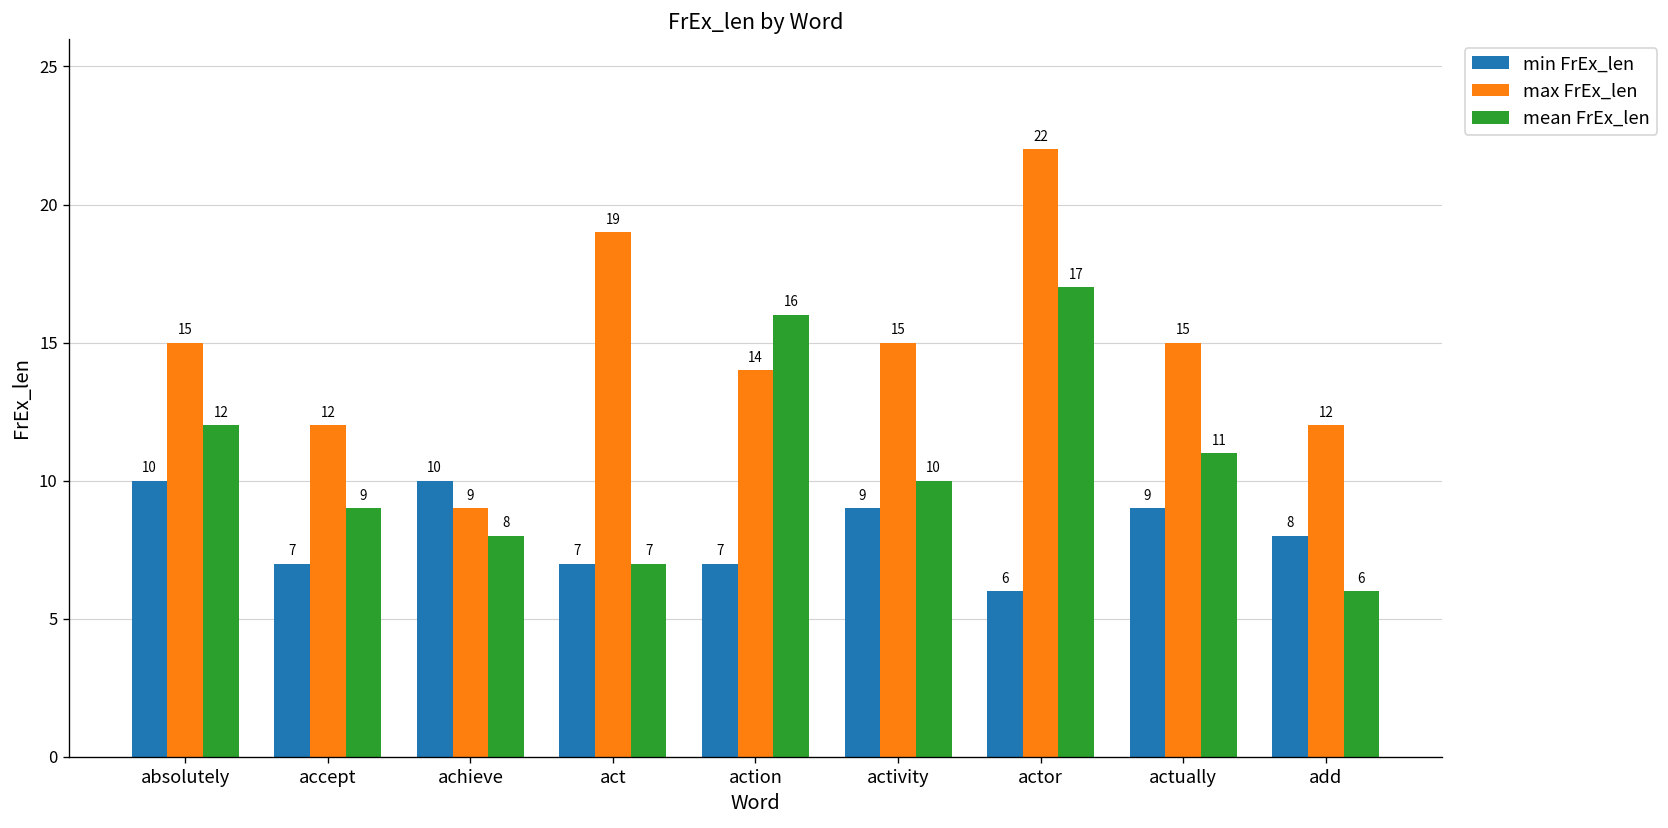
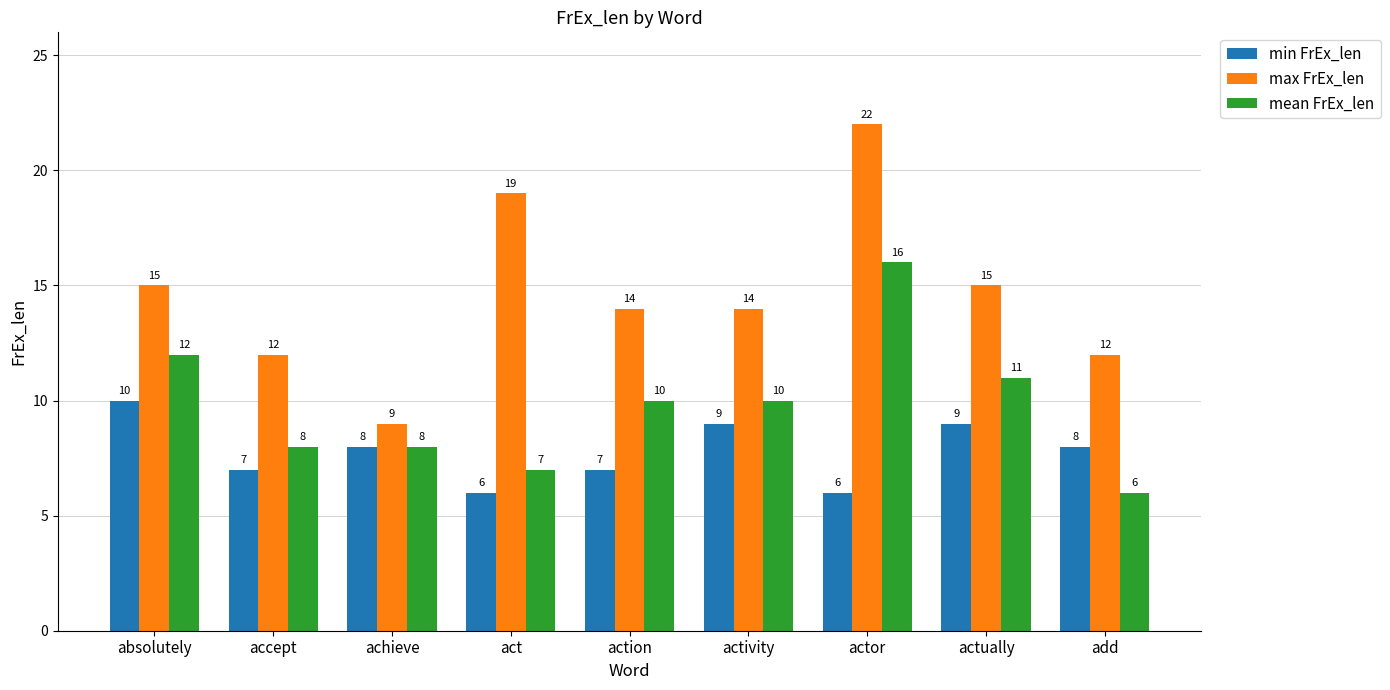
  {
    "min FrEx_len": {
      "absolutely": 10,
      "accept": 7,
-     "achieve": 10,
-     "act": 7,
+     "achieve": 8,
+     "act": 6,
      "action": 7,
      "activity": 9,
      "actor": 6,
      "actually": 9,
      "add": 8
    },
    "max FrEx_len": {
      "absolutely": 15,
      "accept": 12,
      "achieve": 9,
      "act": 19,
      "action": 14,
-     "activity": 15,
+     "activity": 14,
      "actor": 22,
      "actually": 15,
      "add": 12
    },
    "mean FrEx_len": {
      "absolutely": 12,
-     "accept": 9,
+     "accept": 8,
      "achieve": 8,
      "act": 7,
-     "action": 16,
+     "action": 10,
      "activity": 10,
-     "actor": 17,
+     "actor": 16,
      "actually": 11,
      "add": 6
    }
  }
